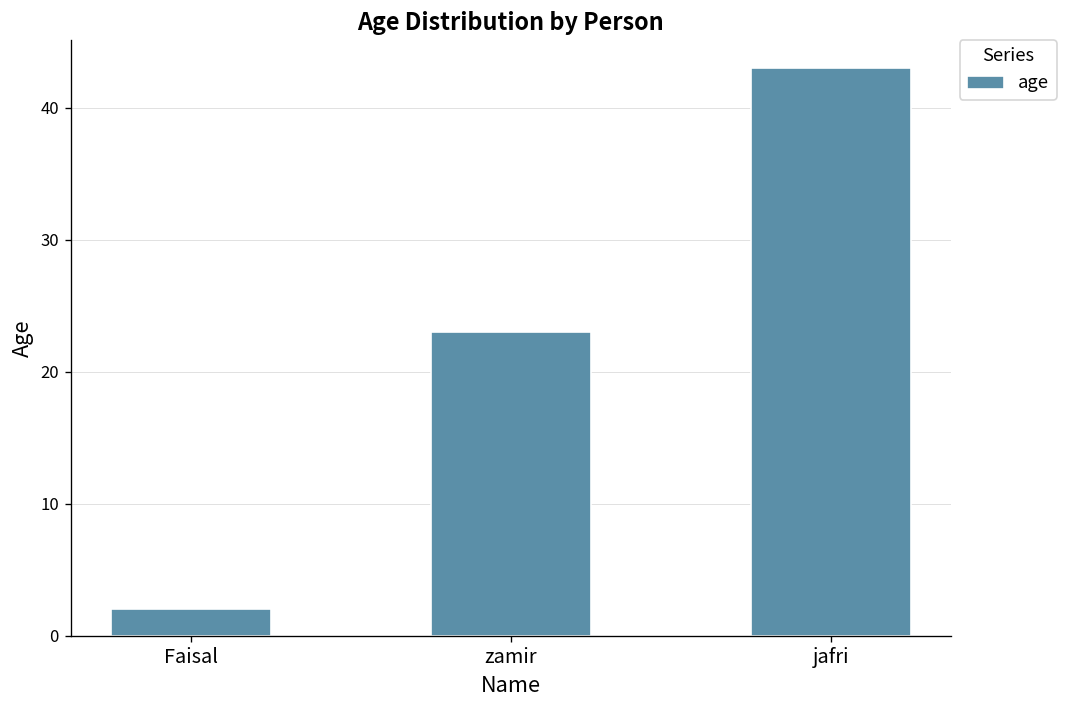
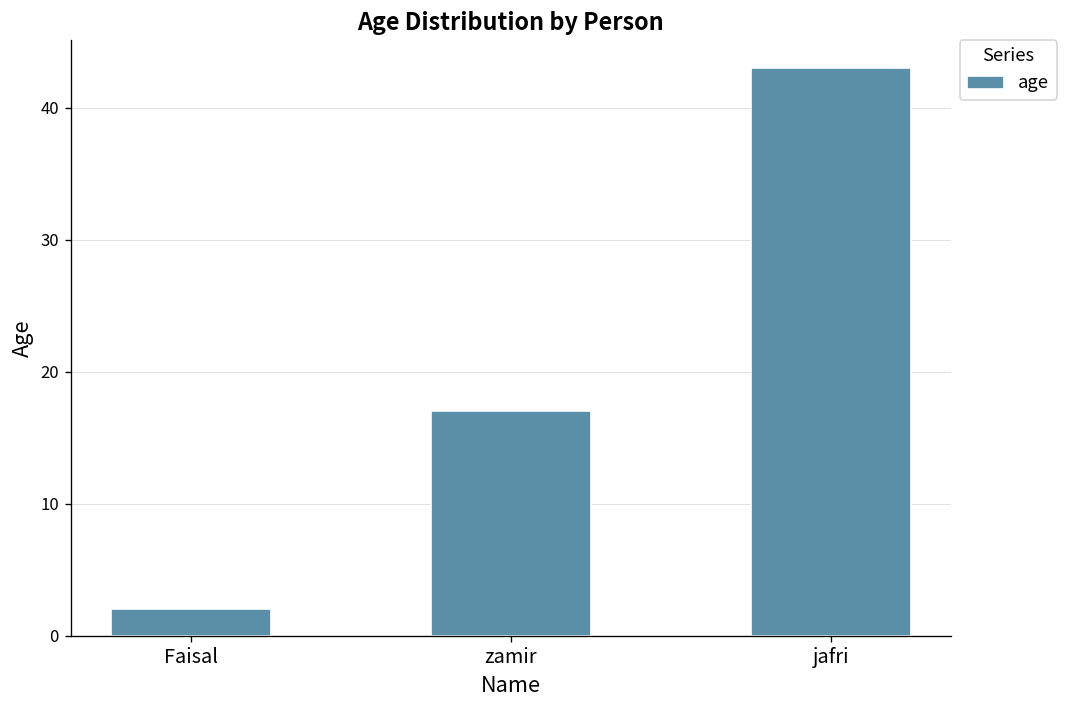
  {
    "Faisal": 2,
-   "zamir": 23,
+   "zamir": 17,
    "jafri": 43
  }
